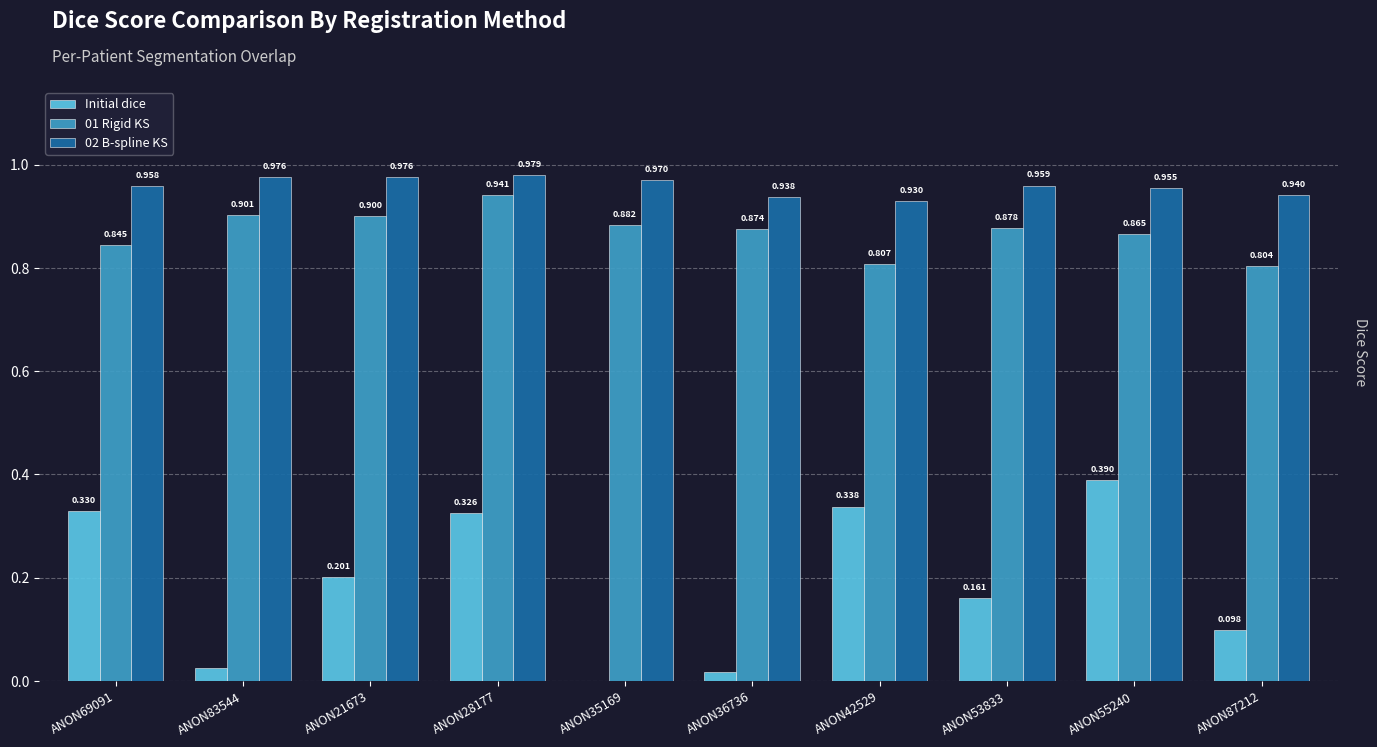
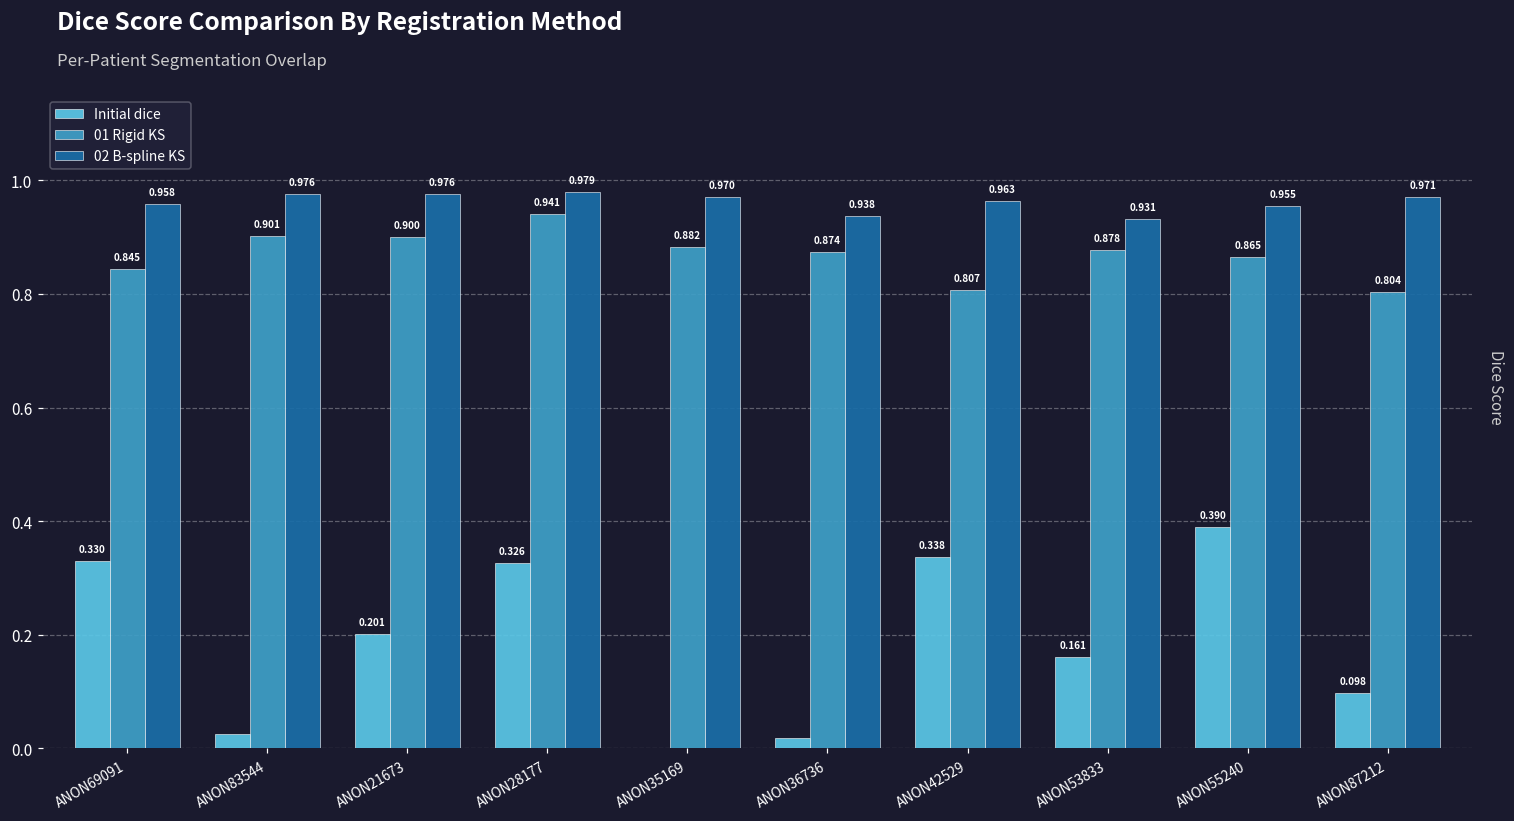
  {
    "02 B-spline KS": {
      "ANON69091": 0.958,
      "ANON83544": 0.976,
      "ANON21673": 0.976,
      "ANON28177": 0.979,
      "ANON35169": 0.970,
      "ANON36736": 0.938,
-     "ANON42529": 0.930,
-     "ANON53833": 0.959,
+     "ANON42529": 0.963,
+     "ANON53833": 0.931,
      "ANON55240": 0.955,
-     "ANON87212": 0.940
+     "ANON87212": 0.971
    }
  }
